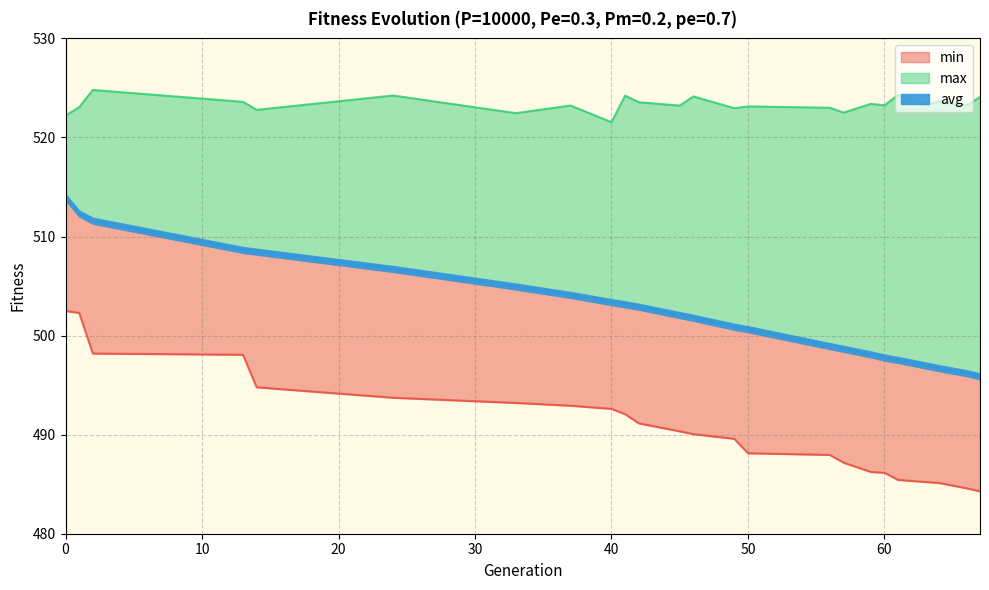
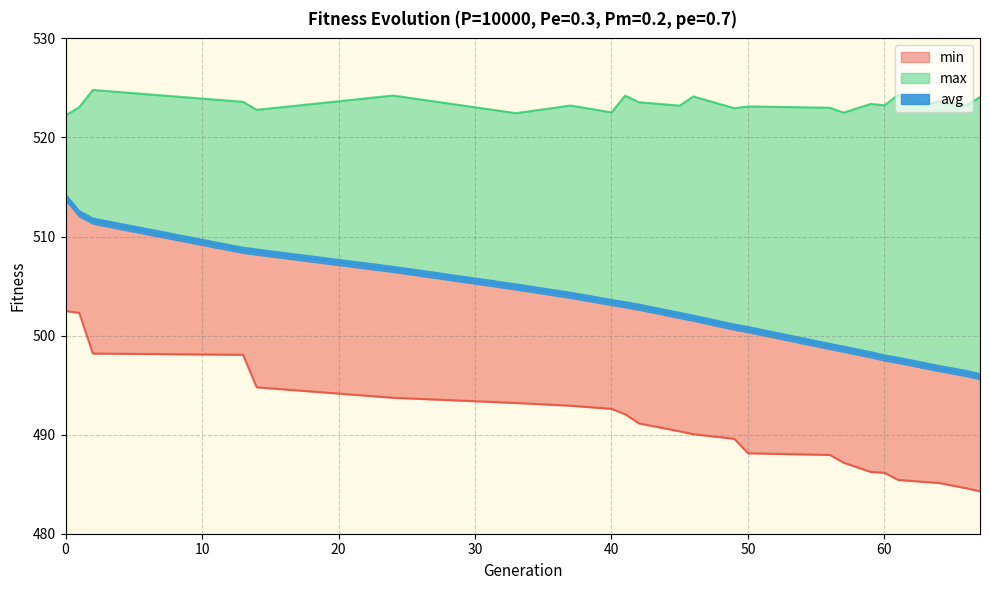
  {
    "max": {
      "0": 522,
-     "40": 522,
+     "40": 523,
      "50": 523,
      "60": 523
    }
  }
